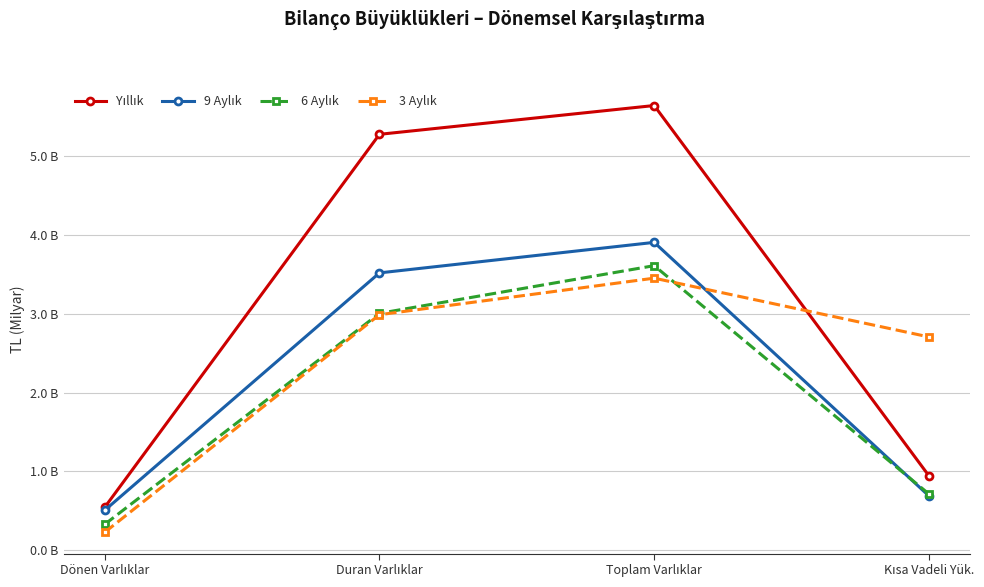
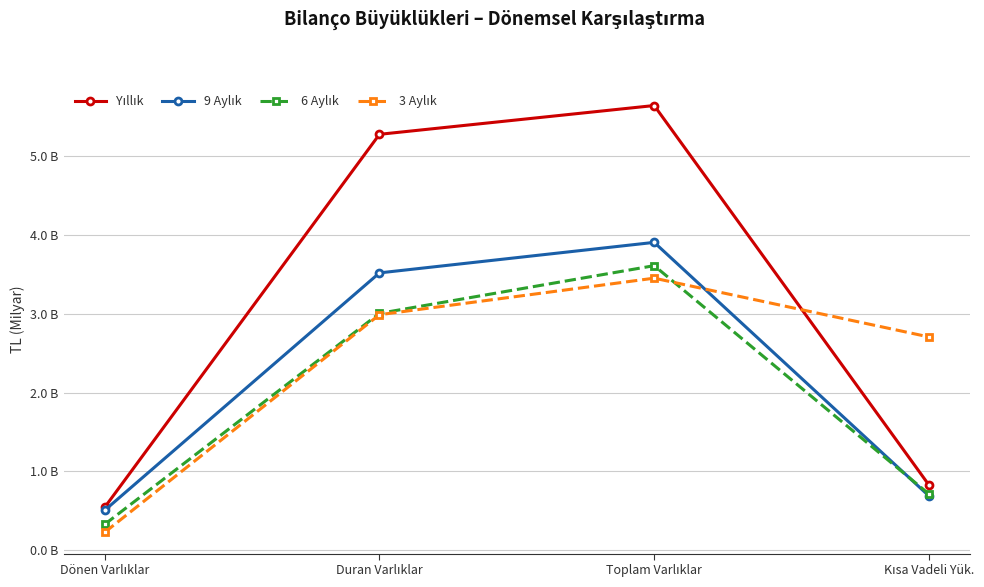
  {
    "Yıllık": {
      "Dönen Varlıklar": 500000000,
      "Duran Varlıklar": 5300000000,
      "Toplam Varlıklar": 5600000000,
-     "Kısa Vadeli Yük.": 900000000
+     "Kısa Vadeli Yük.": 800000000
    },
    "9 Aylık": {
      "Dönen Varlıklar": 500000000,
      "Duran Varlıklar": 3500000000,
      "Toplam Varlıklar": 3900000000
    },
    "6 Aylık": {
      "Dönen Varlıklar": 300000000,
      "Toplam Varlıklar": 3600000000
    },
    "3 Aylık": {
      "Dönen Varlıklar": 200000000,
      "Toplam Varlıklar": 3500000000,
      "Kısa Vadeli Yük.": 2700000000
    }
  }
